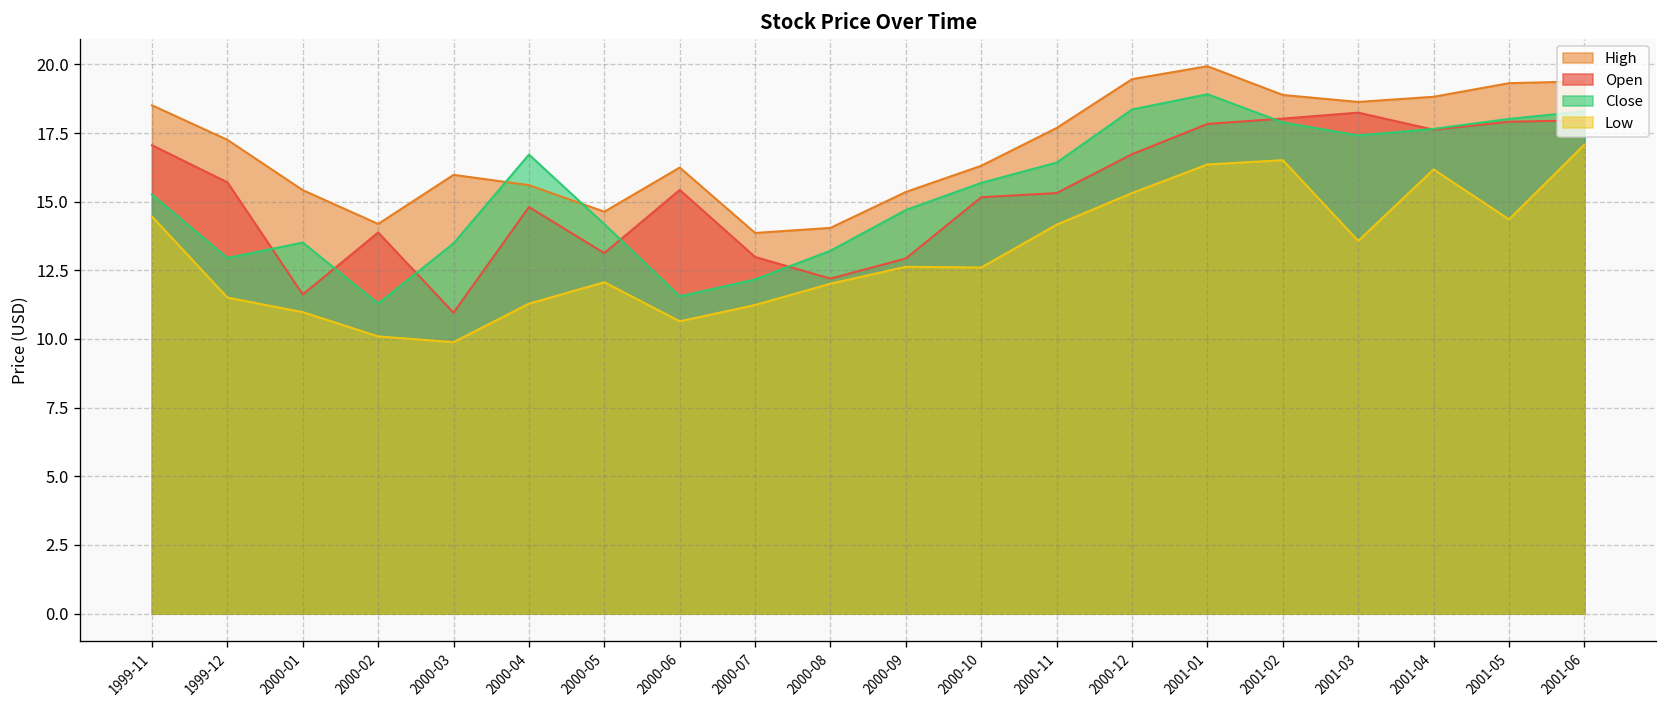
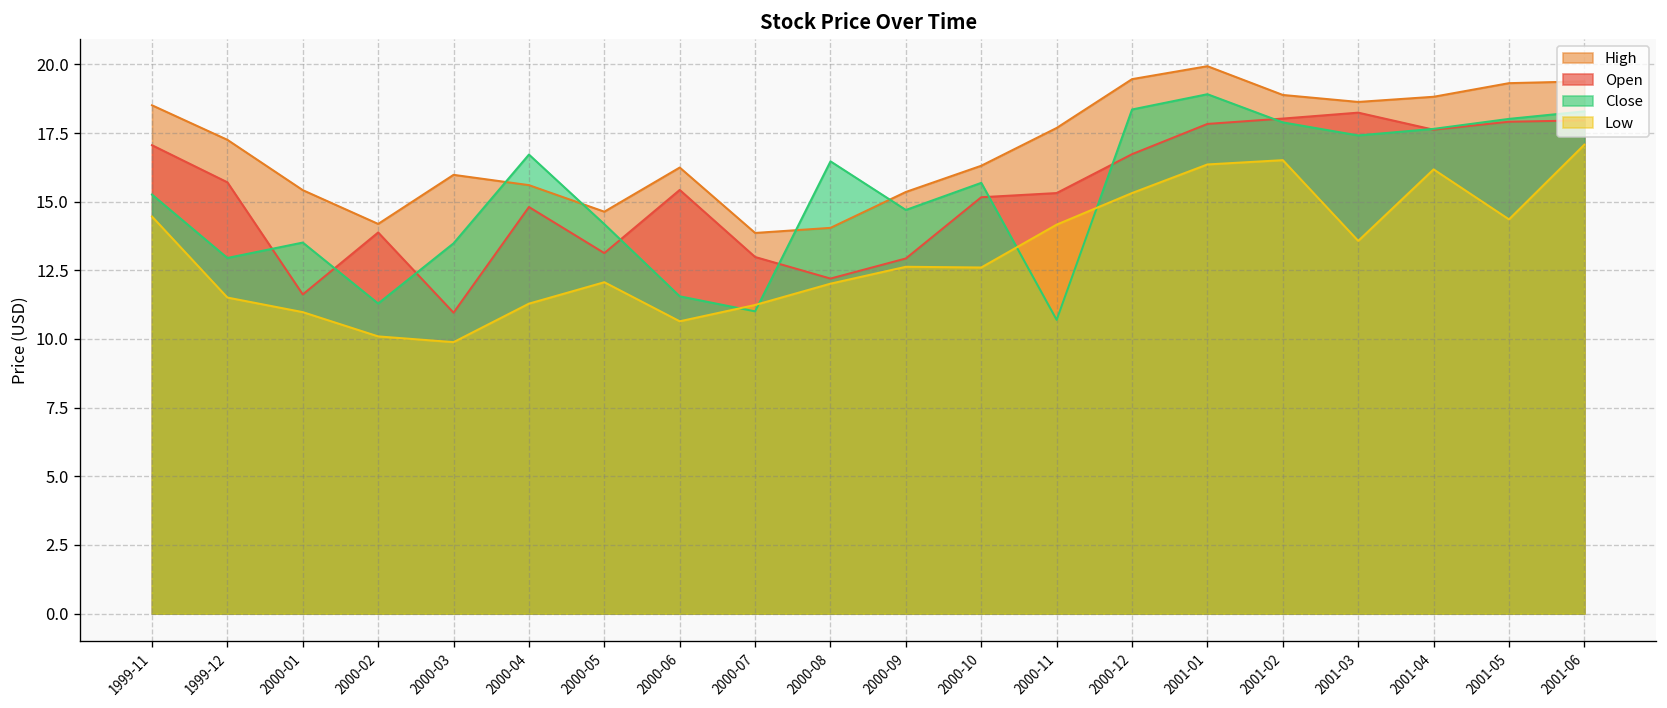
  {
    "Close": {
      "1999-11": 15.3,
      "1999-12": 13.0,
      "2000-01": 13.5,
      "2000-02": 11.3,
      "2000-03": 13.5,
      "2000-04": 16.7,
      "2000-05": 14.2,
      "2000-06": 11.6,
-     "2000-07": 12.2,
-     "2000-08": 13.2,
+     "2000-07": 11.0,
+     "2000-08": 16.5,
      "2000-09": 14.7,
      "2000-10": 15.7,
-     "2000-11": 16.4,
+     "2000-11": 10.7,
      "2000-12": 18.4,
      "2001-01": 18.9,
      "2001-02": 17.9,
      "2001-03": 17.4
    },
    "Low": {
      "1999-11": 14.5,
      "1999-12": 11.5,
      "2000-01": 11.0,
      "2000-02": 10.1,
      "2000-03": 9.9,
      "2000-04": 11.3,
      "2000-05": 12.1,
      "2000-06": 10.6,
      "2000-07": 11.2,
      "2000-08": 12.0,
      "2000-09": 12.6,
      "2000-10": 12.6,
      "2000-11": 14.2,
      "2000-12": 15.3,
      "2001-01": 16.4,
      "2001-02": 16.5,
      "2001-03": 13.6,
      "2001-04": 16.2,
      "2001-05": 14.4,
      "2001-06": 17.1
    }
  }
